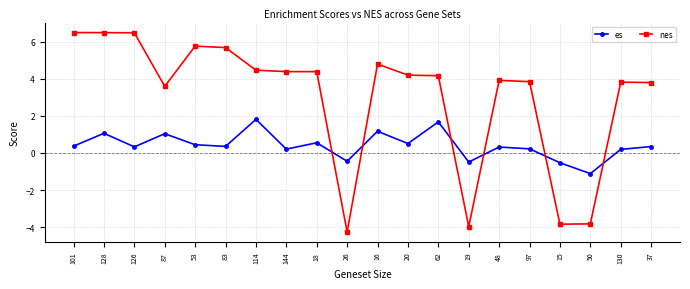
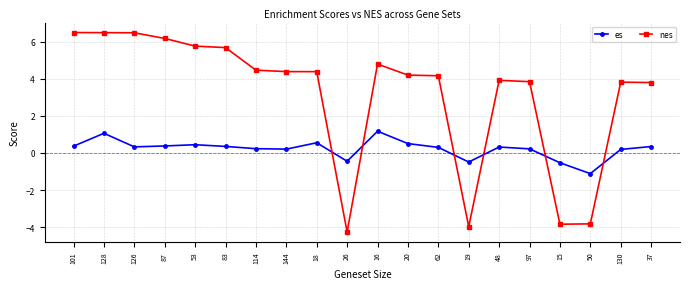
  {
    "es": {
      "101": 0.4,
      "128": 1.1,
      "126": 0.3,
-     "87": 1.0,
+     "87": 0.4,
      "53": 0.4,
      "83": 0.4,
-     "114": 1.8,
+     "114": 0.2,
      "144": 0.2,
      "18": 0.6,
      "26": -0.4,
      "16": 1.2,
      "20": 0.5,
-     "62": 1.7,
+     "62": 0.3,
      "19": -0.5,
      "48": 0.3,
      "97": 0.2,
      "15": -0.5,
      "50": -1.1,
      "130": 0.2,
      "37": 0.3
    },
    "nes": {
      "101": 6.5,
      "128": 6.5,
      "126": 6.5,
-     "87": 3.6,
+     "87": 6.2,
      "53": 5.8,
      "83": 5.7,
      "114": 4.5,
      "144": 4.4,
      "18": 4.4,
      "26": -4.3,
      "16": 4.8,
      "20": 4.2,
      "62": 4.2,
      "19": -4.0,
      "48": 3.9,
      "97": 3.8,
      "15": -3.8,
      "50": -3.8,
      "130": 3.8,
      "37": 3.8
    }
  }
